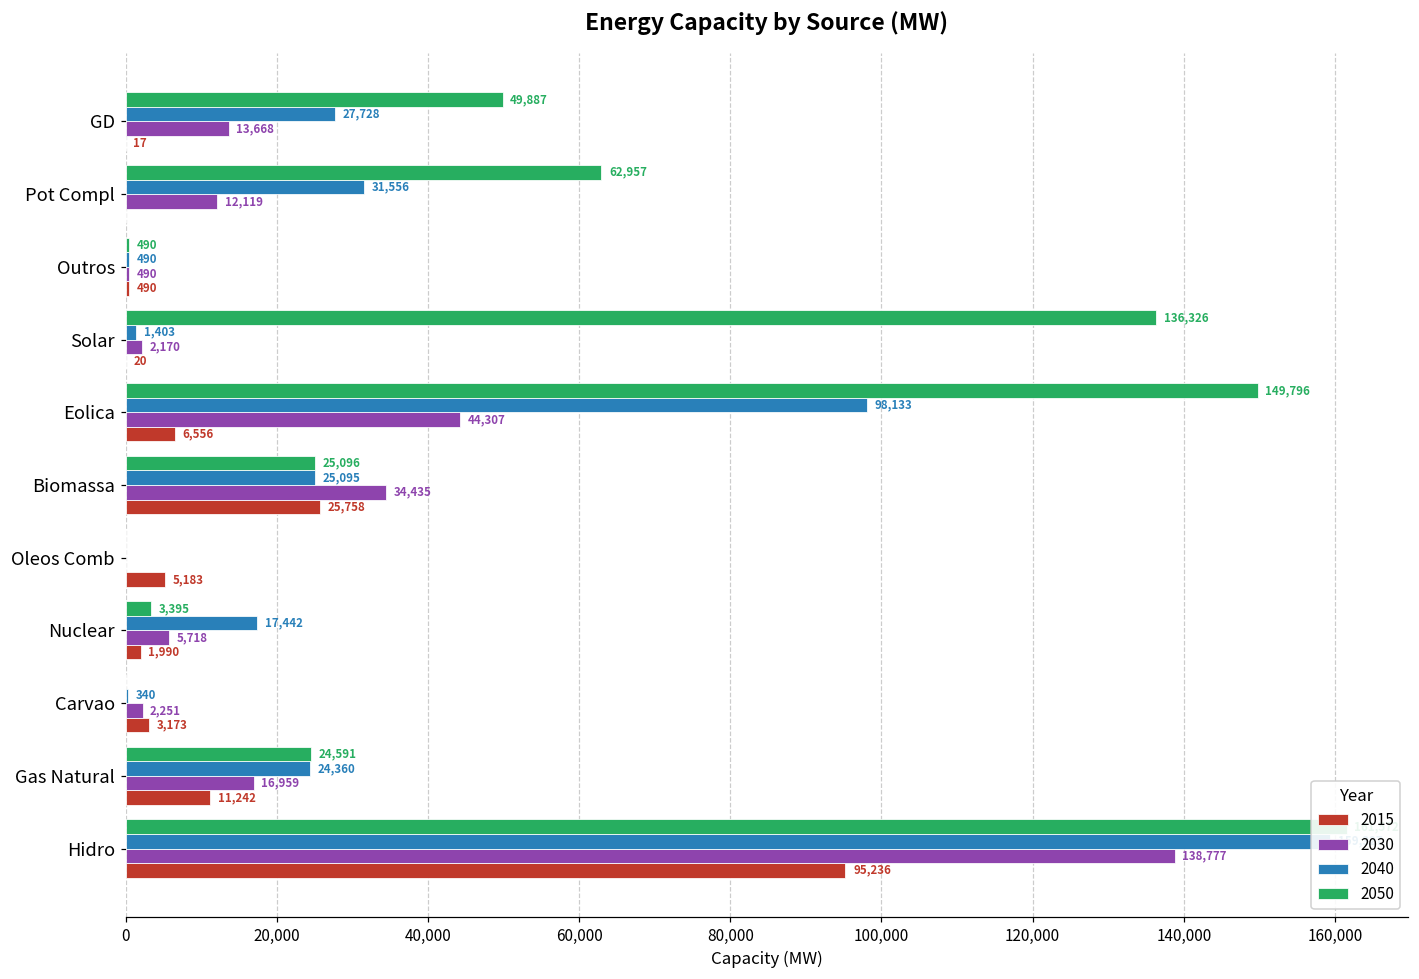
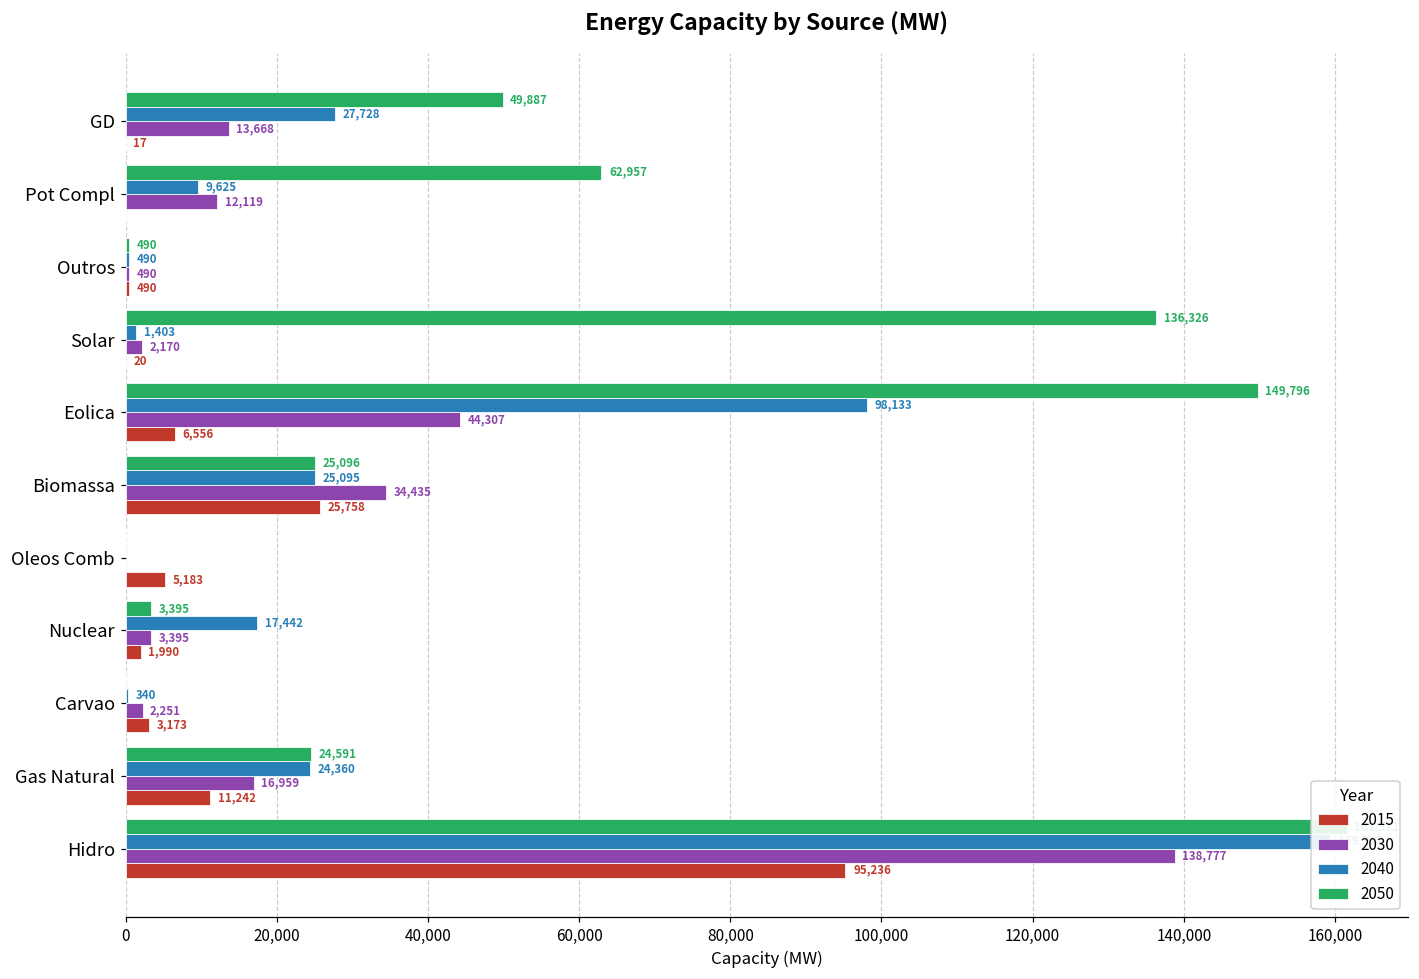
  {
    "2015": {
      "GD": "17",
      "Outros": "490",
      "Solar": "20",
      "Eolica": "6,556",
      "Biomassa": "25,758",
      "Oleos Comb": "5,183",
      "Nuclear": "1,990",
      "Carvao": "3,173",
      "Gas Natural": "11,242",
      "Hidro": "95,236"
    },
    "2030": {
      "GD": "13,668",
      "Pot Compl": "12,119",
      "Outros": "490",
      "Solar": "2,170",
      "Eolica": "44,307",
      "Biomassa": "34,435",
-     "Nuclear": "5,718",
+     "Nuclear": "3,395",
      "Carvao": "2,251",
      "Gas Natural": "16,959",
      "Hidro": "138,777"
    },
    "2040": {
      "GD": "27,728",
-     "Pot Compl": "31,556",
+     "Pot Compl": "9,625",
      "Outros": "490",
      "Solar": "1,403",
      "Eolica": "98,133",
      "Biomassa": "25,095",
      "Nuclear": "17,442",
      "Carvao": "340",
      "Gas Natural": "24,360"
    },
    "2050": {
      "GD": "49,887",
      "Pot Compl": "62,957",
      "Outros": "490",
      "Solar": "136,326",
      "Eolica": "149,796",
      "Biomassa": "25,096",
      "Nuclear": "3,395",
      "Gas Natural": "24,591"
    }
  }
